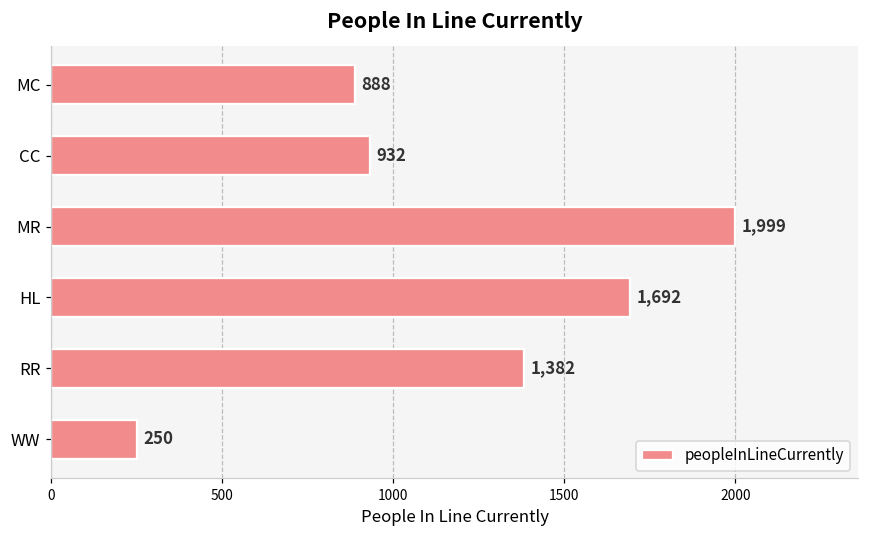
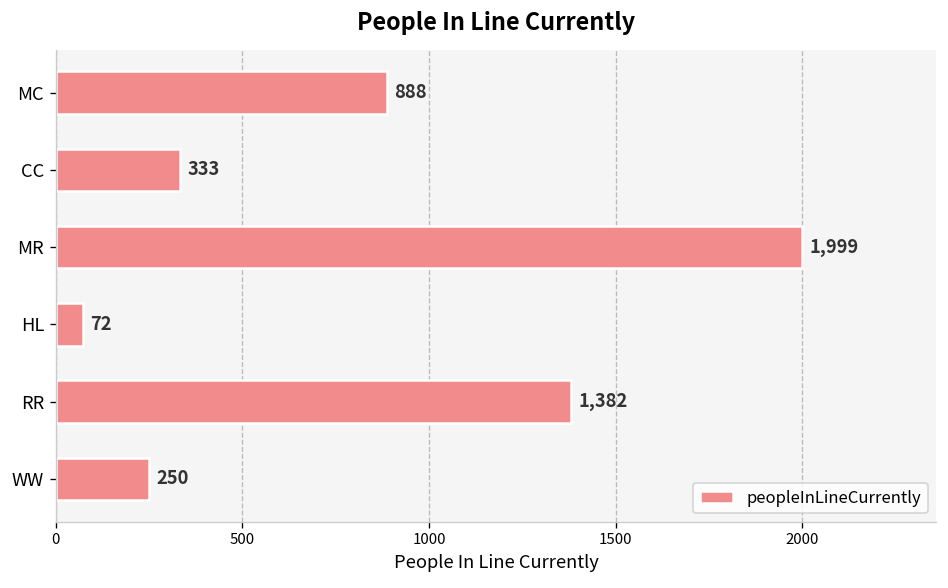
  {
    "MC": "888",
-   "CC": "932",
+   "CC": "333",
    "MR": "1,999",
-   "HL": "1,692",
+   "HL": "72",
    "RR": "1,382",
    "WW": "250"
  }
